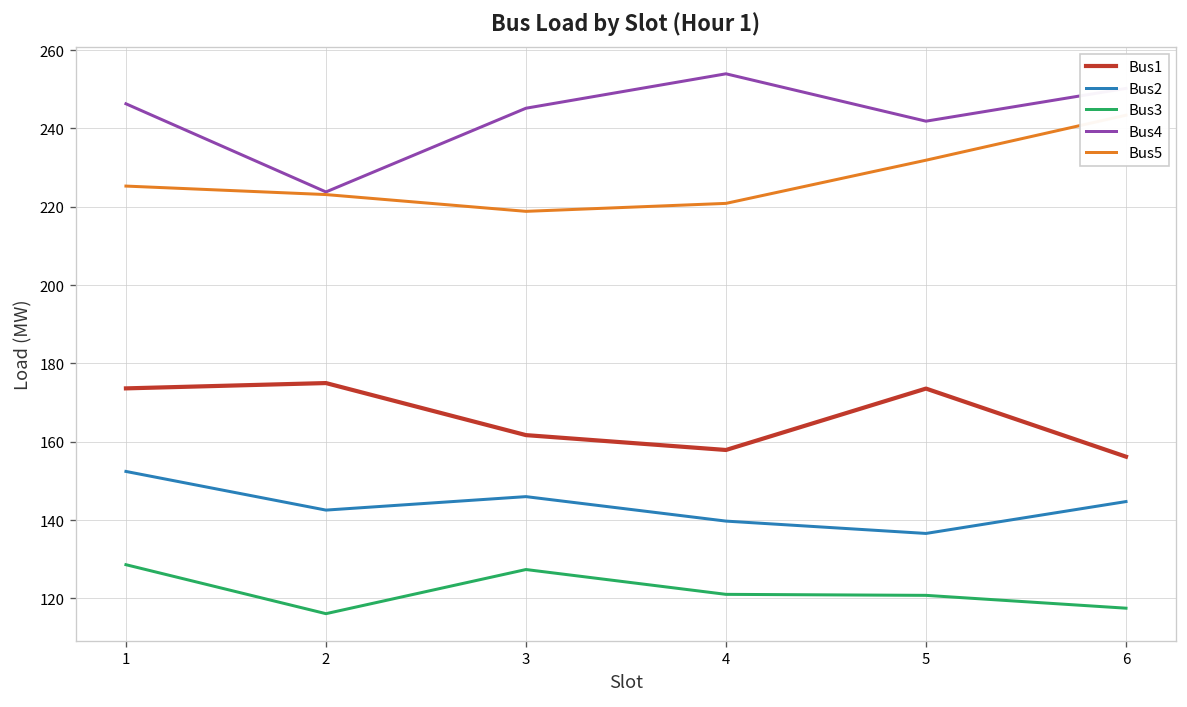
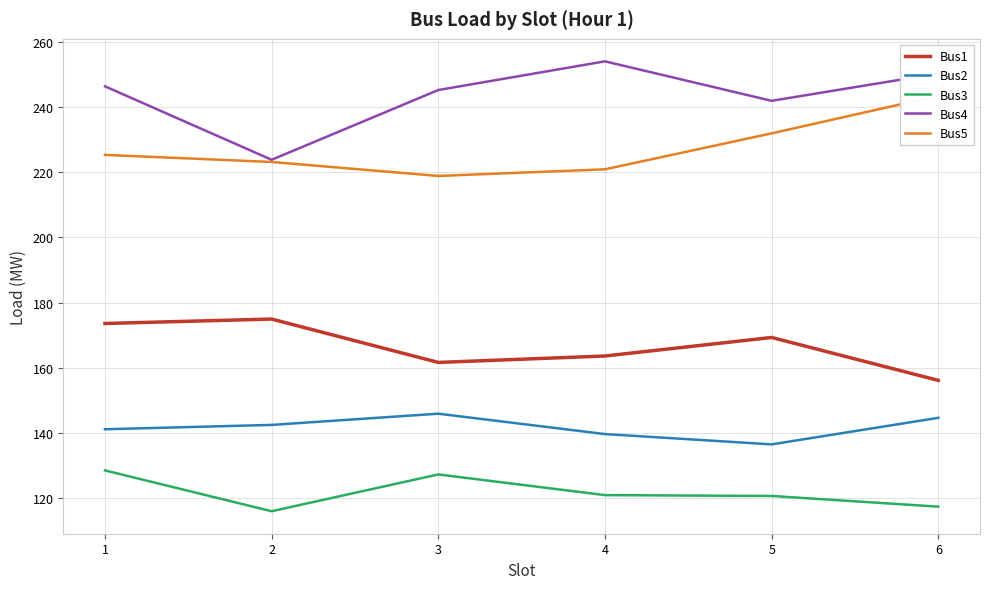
  {
    "Bus1": {
      "1": 174,
      "2": 175,
      "3": 162,
-     "4": 158,
-     "5": 174,
+     "4": 164,
+     "5": 169,
      "6": 156
    },
    "Bus2": {
-     "1": 152,
+     "1": 141,
      "2": 143,
      "3": 146,
      "4": 140,
      "5": 137,
      "6": 145
    },
    "Bus3": {
      "1": 129,
      "2": 116,
      "3": 127,
      "4": 121,
      "5": 121,
      "6": 117
    },
    "Bus4": {
      "1": 246,
      "3": 245,
      "4": 254,
      "5": 242
    },
    "Bus5": {
      "1": 225,
      "3": 219,
      "4": 221,
      "5": 232
    }
  }
